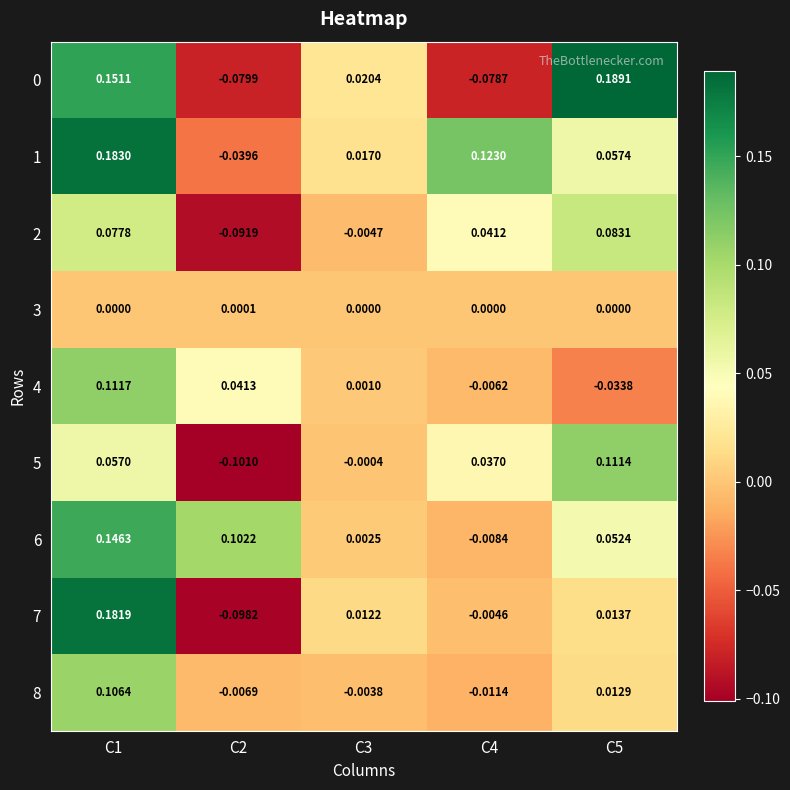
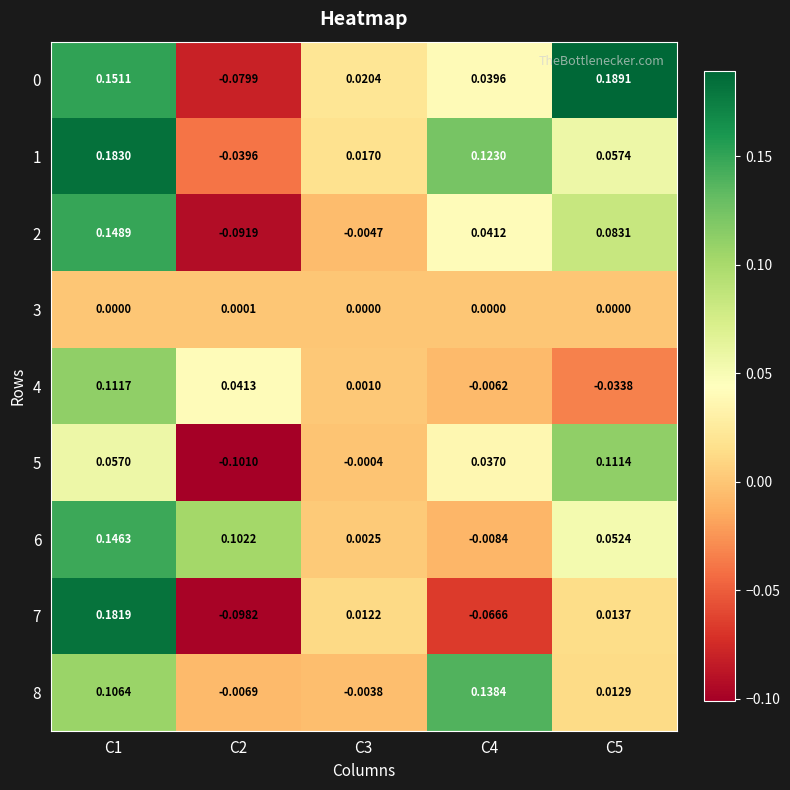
  {
    "0": {
      "C1": 0.1511,
      "C2": -0.0799,
      "C3": 0.0204,
-     "C4": -0.0787
+     "C4": 0.0396
    },
    "1": {
      "C1": 0.1830,
      "C2": -0.0396,
      "C3": 0.0170,
      "C4": 0.1230,
      "C5": 0.0574
    },
    "2": {
-     "C1": 0.0778,
+     "C1": 0.1489,
      "C2": -0.0919,
      "C3": -0.0047,
      "C4": 0.0412,
      "C5": 0.0831
    },
    "3": {
      "C1": 0.0000,
      "C2": 0.0001,
      "C3": 0.0000,
      "C4": 0.0000,
      "C5": 0.0000
    },
    "4": {
      "C1": 0.1117,
      "C2": 0.0413,
      "C3": 0.0010,
      "C4": -0.0062,
      "C5": -0.0338
    },
    "5": {
      "C1": 0.0570,
      "C2": -0.1010,
      "C3": -0.0004,
      "C4": 0.0370,
      "C5": 0.1114
    },
    "6": {
      "C1": 0.1463,
      "C2": 0.1022,
      "C3": 0.0025,
      "C4": -0.0084,
      "C5": 0.0524
    },
    "7": {
      "C1": 0.1819,
      "C2": -0.0982,
      "C3": 0.0122,
-     "C4": -0.0046,
+     "C4": -0.0666,
      "C5": 0.0137
    },
    "8": {
      "C1": 0.1064,
      "C2": -0.0069,
      "C3": -0.0038,
-     "C4": -0.0114,
+     "C4": 0.1384,
      "C5": 0.0129
    }
  }
